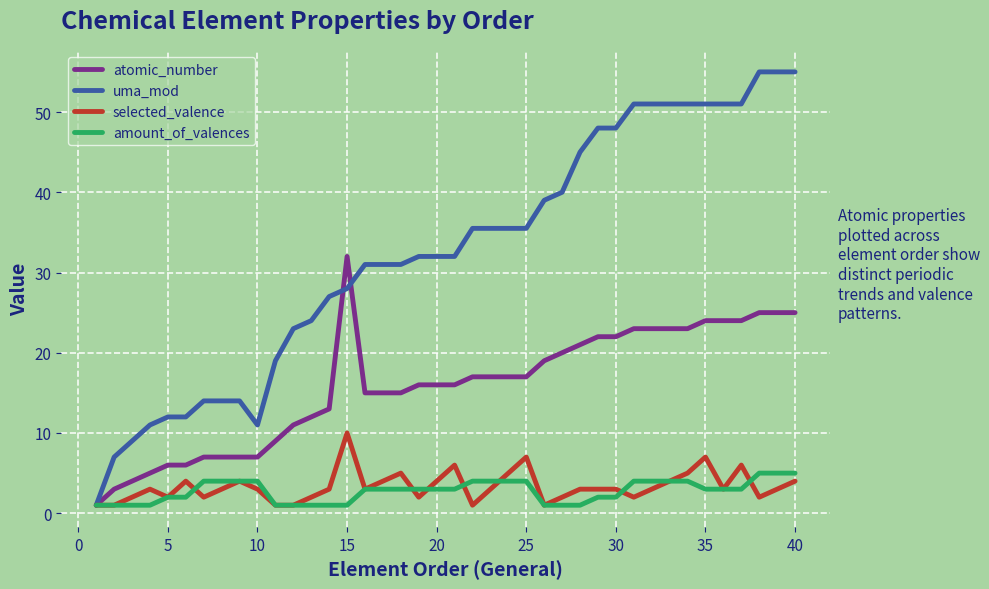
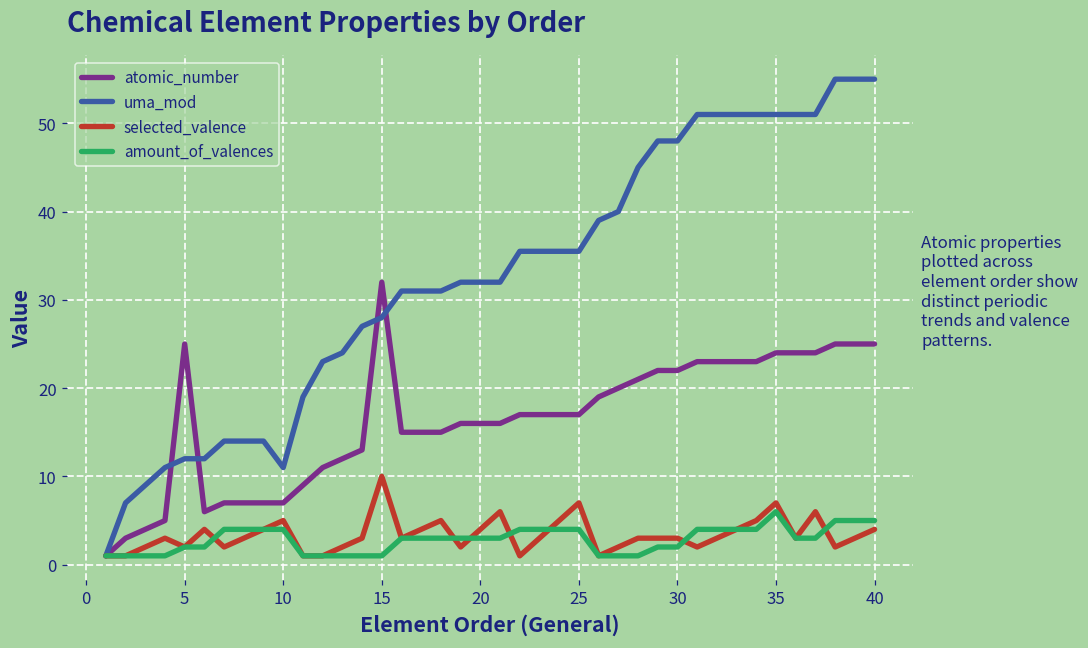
  {
    "atomic_number": {
-     "5": 6,
+     "5": 25,
      "10": 7,
      "15": 32,
      "20": 16,
      "25": 17,
      "30": 22,
      "35": 24,
      "40": 25
    },
    "uma_mod": {
      "5": 12,
      "10": 11,
      "15": 28,
      "20": 32,
      "25": 36,
      "30": 48,
      "35": 51,
      "40": 55
    },
    "selected_valence": {
-     "10": 3,
+     "10": 5,
      "15": 10,
      "20": 4,
      "25": 7,
      "30": 3,
      "35": 7,
      "40": 4
    },
    "amount_of_valences": {
      "10": 4,
      "15": 1,
      "20": 3,
      "25": 4,
      "30": 2,
-     "35": 3,
+     "35": 6,
      "40": 5
    }
  }
